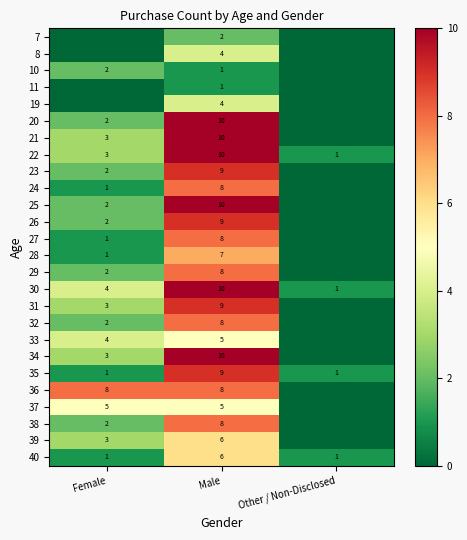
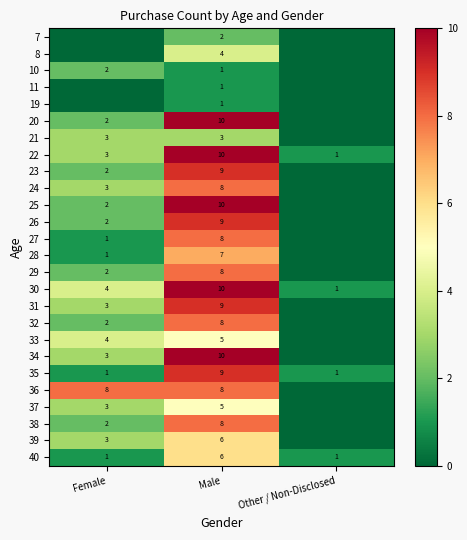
  {
    "7": {
      "Male": 2
    },
    "8": {
      "Male": 4
    },
    "10": {
      "Female": 2,
      "Male": 1
    },
    "11": {
      "Male": 1
    },
    "19": {
-     "Male": 4
+     "Male": 1
    },
    "20": {
      "Female": 2,
      "Male": 10
    },
    "21": {
      "Female": 3,
-     "Male": 10
+     "Male": 3
    },
    "22": {
      "Female": 3,
      "Male": 10,
      "Other / Non-Disclosed": 1
    },
    "23": {
      "Female": 2,
      "Male": 9
    },
    "24": {
-     "Female": 1,
+     "Female": 3,
      "Male": 8
    },
    "25": {
      "Female": 2,
      "Male": 10
    },
    "26": {
      "Female": 2,
      "Male": 9
    },
    "27": {
      "Female": 1,
      "Male": 8
    },
    "28": {
      "Female": 1,
      "Male": 7
    },
    "29": {
      "Female": 2,
      "Male": 8
    },
    "30": {
      "Female": 4,
      "Male": 10,
      "Other / Non-Disclosed": 1
    },
    "31": {
      "Female": 3,
      "Male": 9
    },
    "32": {
      "Female": 2,
      "Male": 8
    },
    "33": {
      "Female": 4,
      "Male": 5
    },
    "34": {
      "Female": 3,
      "Male": 10
    },
    "35": {
      "Female": 1,
      "Male": 9,
      "Other / Non-Disclosed": 1
    },
    "36": {
      "Female": 8,
      "Male": 8
    },
    "37": {
-     "Female": 5,
+     "Female": 3,
      "Male": 5
    },
    "38": {
      "Female": 2,
      "Male": 8
    },
    "39": {
      "Female": 3,
      "Male": 6
    },
    "40": {
      "Female": 1,
      "Male": 6,
      "Other / Non-Disclosed": 1
    }
  }
